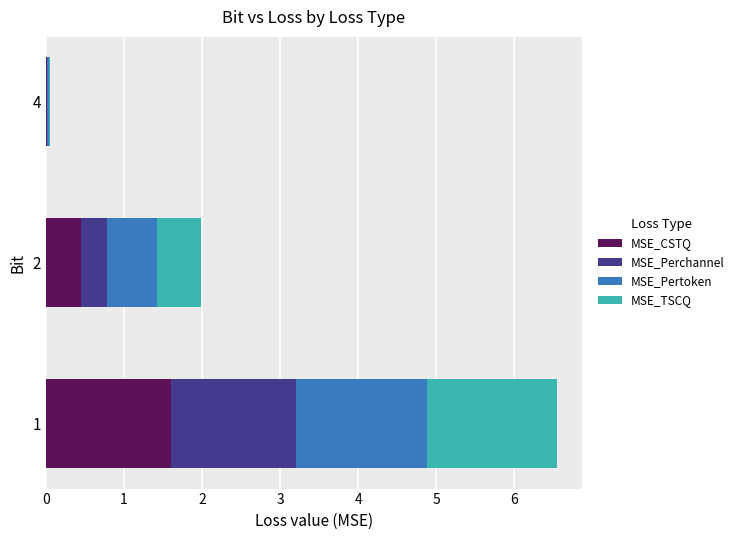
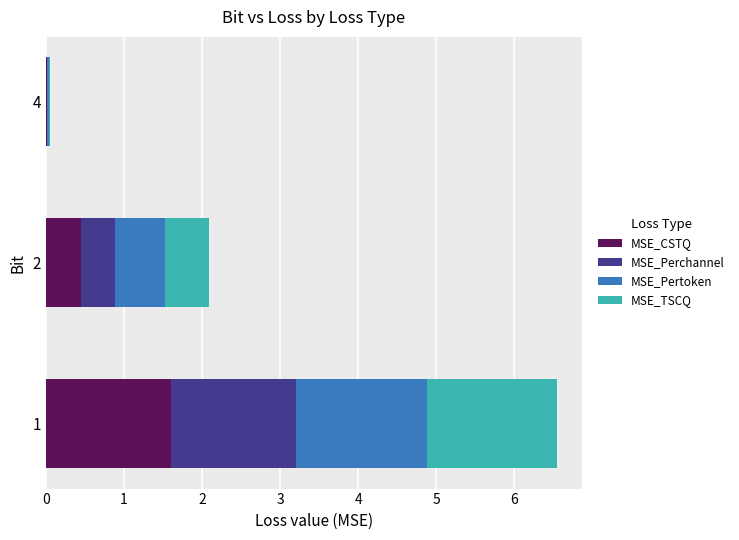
  {
    "MSE_CSTQ": {
      "2": 0.5,
      "1": 1.6
    },
    "MSE_Perchannel": {
-     "2": 0.3,
+     "2": 0.4,
      "1": 1.6
    }
  }
